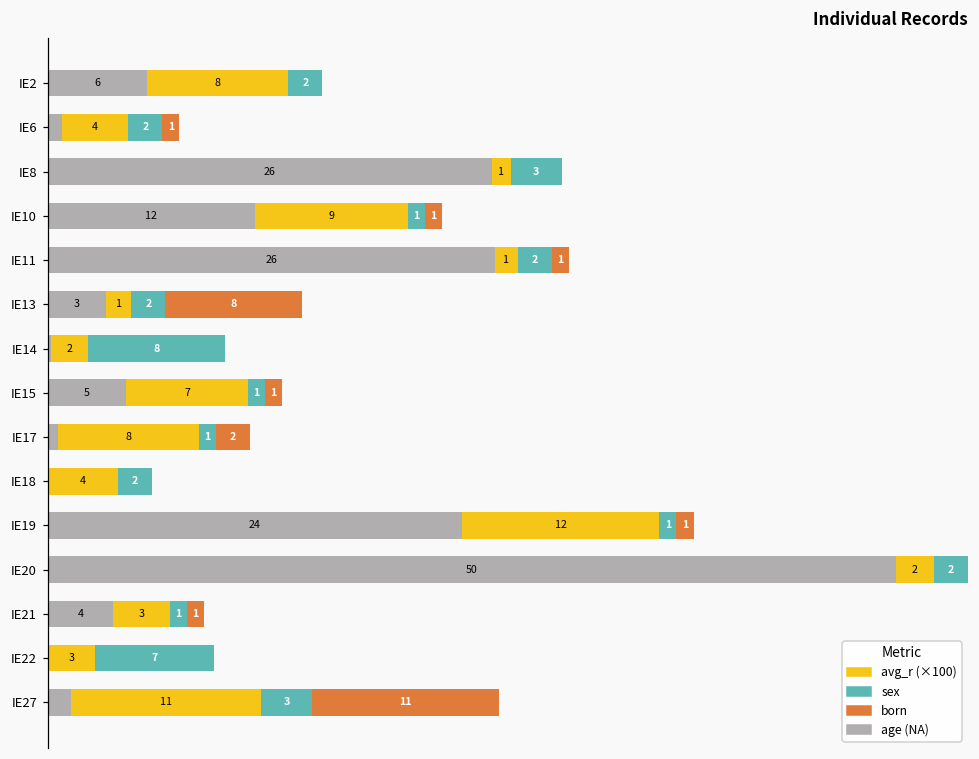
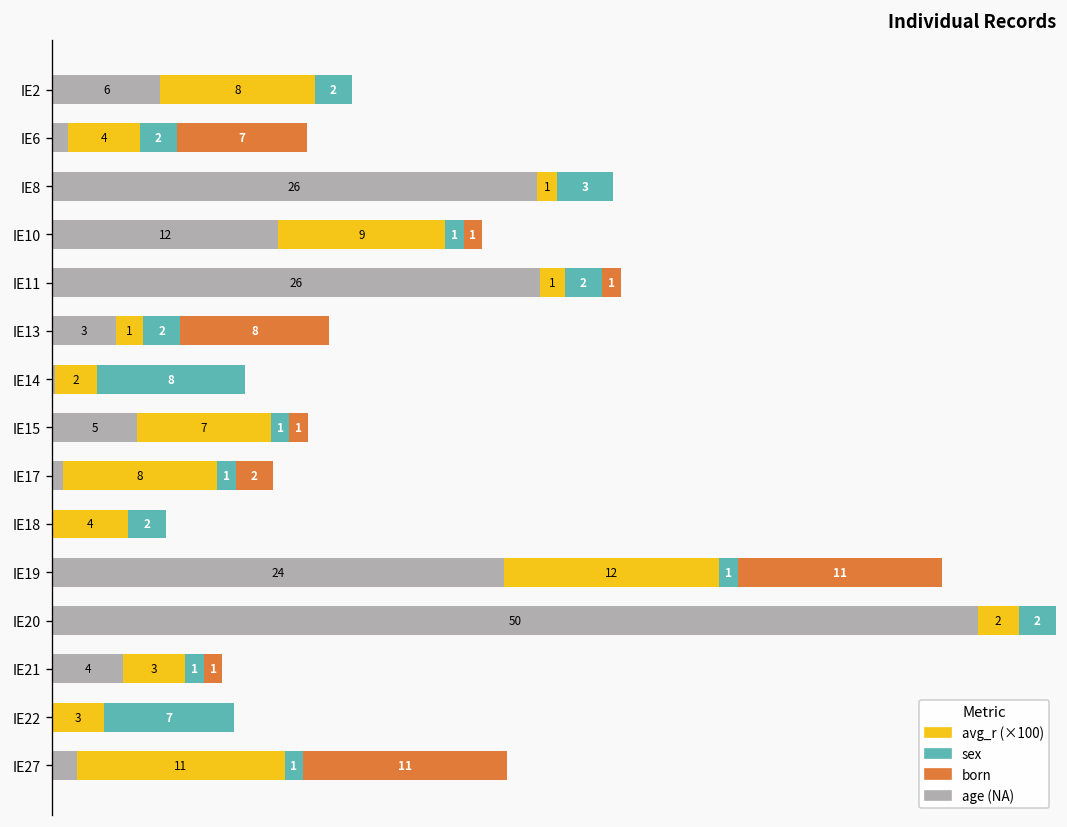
  {
    "avg_r (×100)": {
      "IE2": 8,
      "IE6": 4,
      "IE8": 1,
      "IE10": 9,
      "IE11": 1,
      "IE13": 1,
      "IE14": 2,
      "IE15": 7,
      "IE17": 8,
      "IE18": 4,
      "IE19": 12,
      "IE20": 2,
      "IE21": 3,
      "IE22": 3,
      "IE27": 11
    },
    "sex": {
      "IE2": 2,
      "IE6": 2,
      "IE8": 3,
      "IE10": 1,
      "IE11": 2,
      "IE13": 2,
      "IE14": 8,
      "IE15": 1,
      "IE17": 1,
      "IE18": 2,
      "IE19": 1,
      "IE20": 2,
      "IE21": 1,
      "IE22": 7,
-     "IE27": 3
+     "IE27": 1
    },
    "born": {
-     "IE6": 1,
+     "IE6": 7,
      "IE10": 1,
      "IE11": 1,
      "IE13": 8,
      "IE15": 1,
      "IE17": 2,
-     "IE19": 1,
+     "IE19": 11,
      "IE21": 1,
      "IE27": 11
    }
  }
